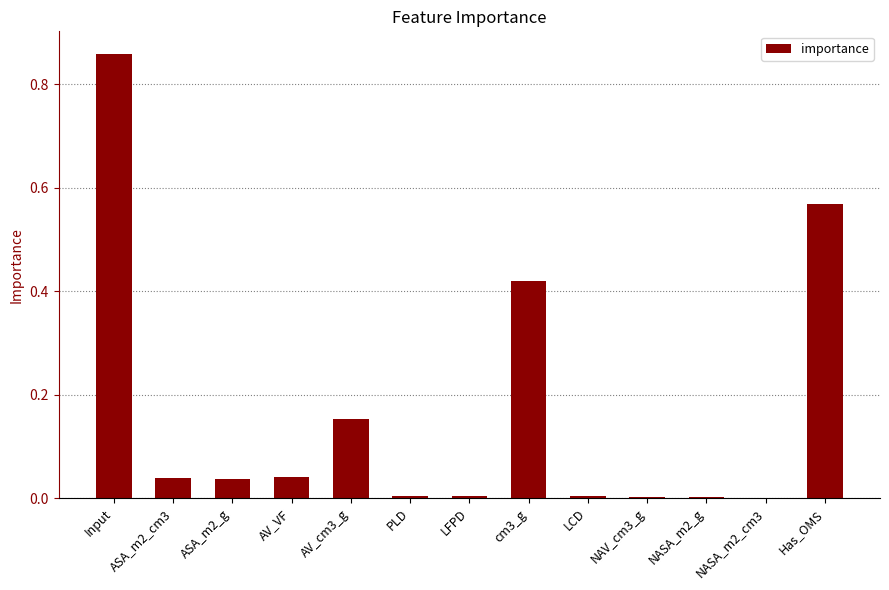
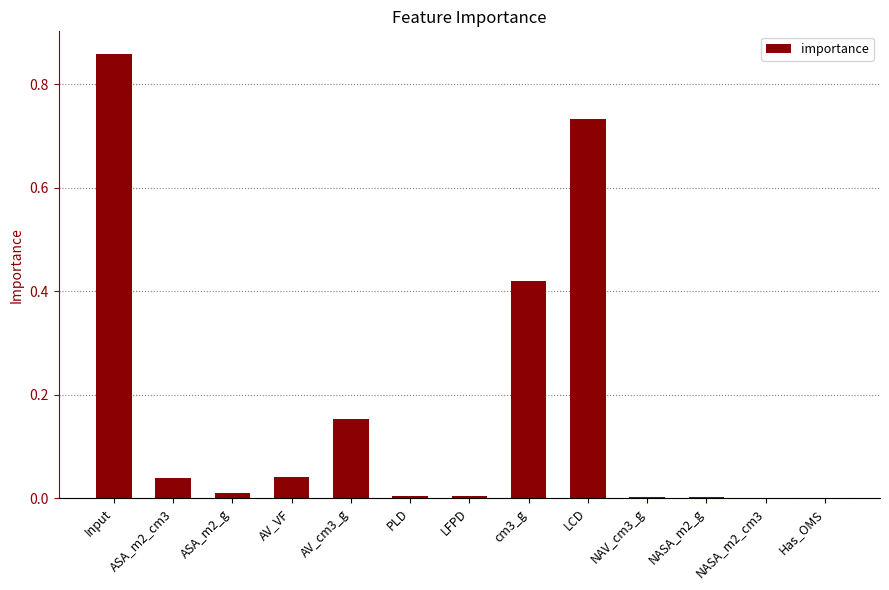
  {
    "Input": 0.86,
    "ASA_m2_cm3": 0.04,
-   "ASA_m2_g": 0.04,
+   "ASA_m2_g": 0.01,
    "AV_VF": 0.04,
    "AV_cm3_g": 0.15,
    "PLD": 0.01,
    "cm3_g": 0.42,
-   "LCD": 0.00,
-   "Has_OMS": 0.57
+   "LCD": 0.73,
+   "Has_OMS": 0.00
  }
